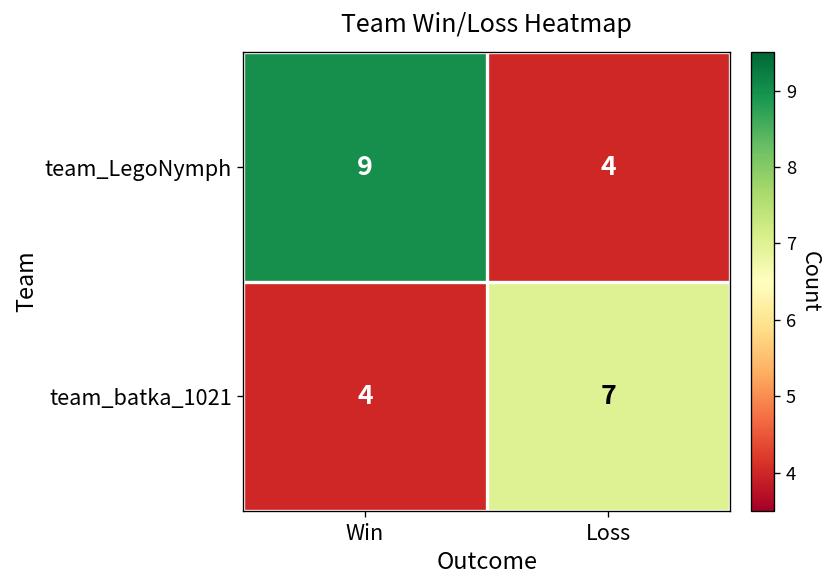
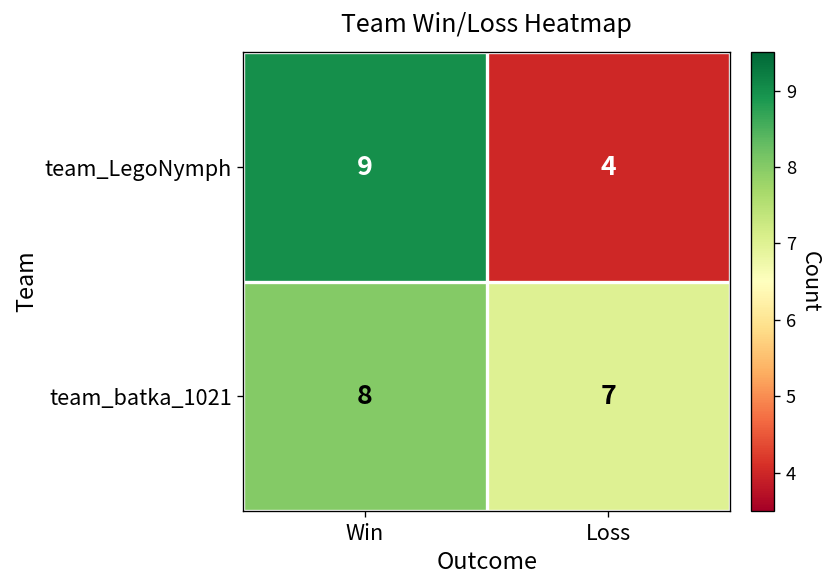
  {
    "team_LegoNymph": {
      "Win": 9,
      "Loss": 4
    },
    "team_batka_1021": {
-     "Win": 4,
+     "Win": 8,
      "Loss": 7
    }
  }
